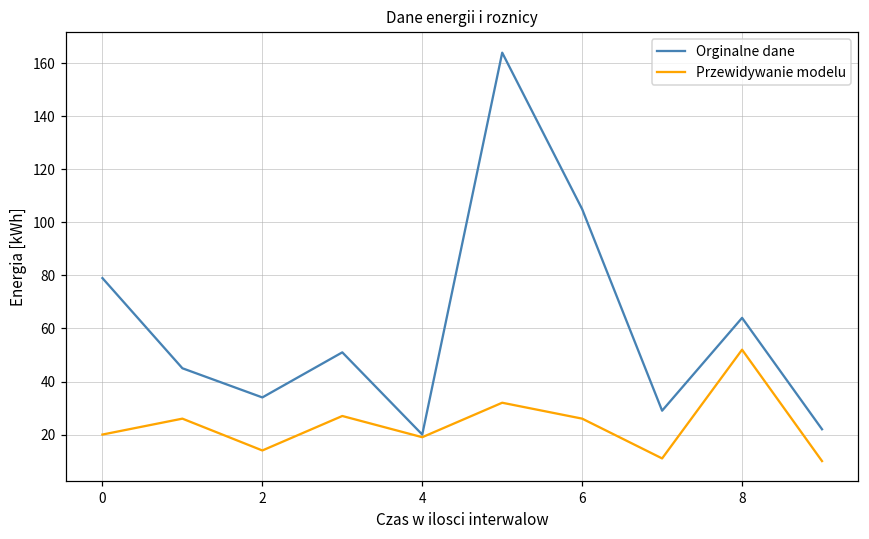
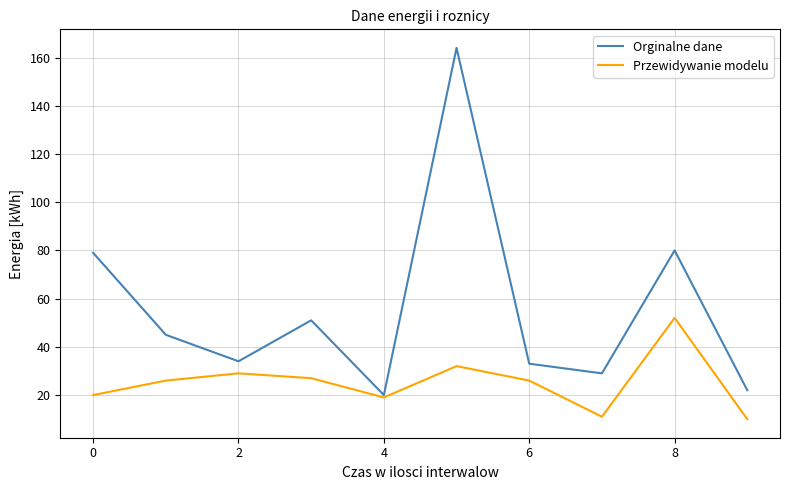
  {
    "Orginalne dane": {
      "0": 79,
      "2": 34,
-     "6": 105,
-     "8": 64
+     "6": 33,
+     "8": 80
    },
    "Przewidywanie modelu": {
      "0": 20,
-     "2": 14,
+     "2": 29,
      "6": 26,
      "8": 52
    }
  }
